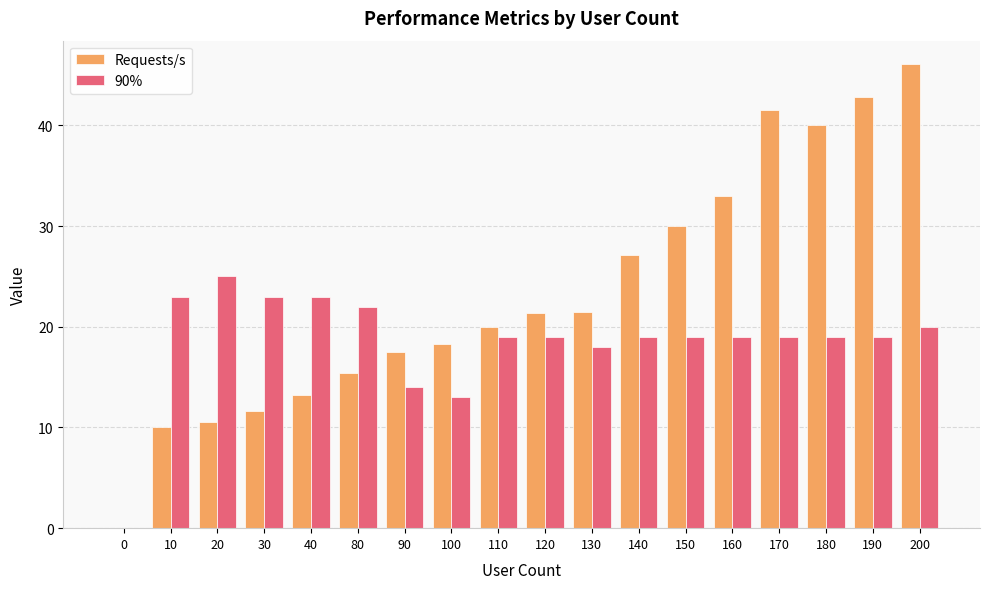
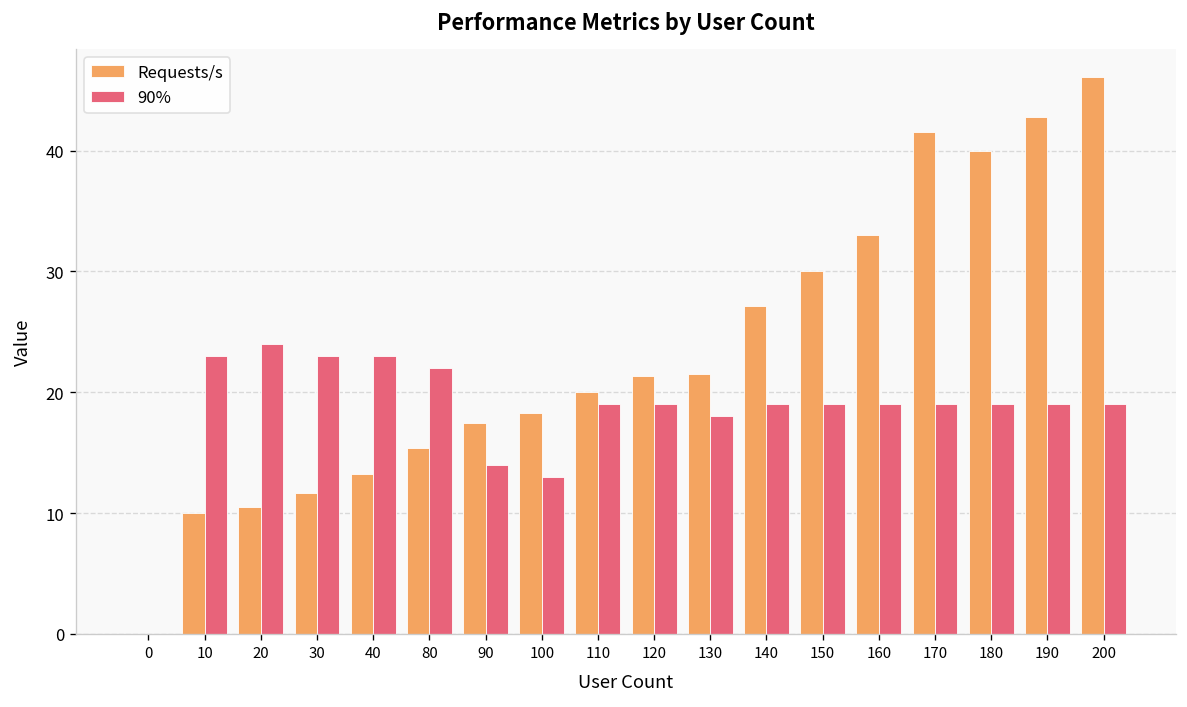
  {
    "Requests/s": {
      "0": 0,
      "10": 10,
      "20": 10.5,
      "30": 11.7,
      "40": 13.3,
      "80": 15.4,
      "90": 17.5,
      "100": 18.3,
      "110": 20,
      "120": 21.3,
      "130": 21.5,
      "140": 27,
      "150": 30,
      "160": 33,
      "170": 41.5,
      "180": 40,
      "190": 43,
      "200": 46
    },
    "90%": {
      "0": 0,
      "10": 23,
-     "20": 25,
+     "20": 24,
      "30": 23,
      "40": 23,
      "80": 22,
      "90": 14,
      "100": 13,
      "110": 19,
      "120": 19,
      "130": 18,
      "140": 19,
      "150": 19,
      "160": 19,
      "170": 19,
      "180": 19,
      "190": 19,
-     "200": 20
+     "200": 19
    }
  }
